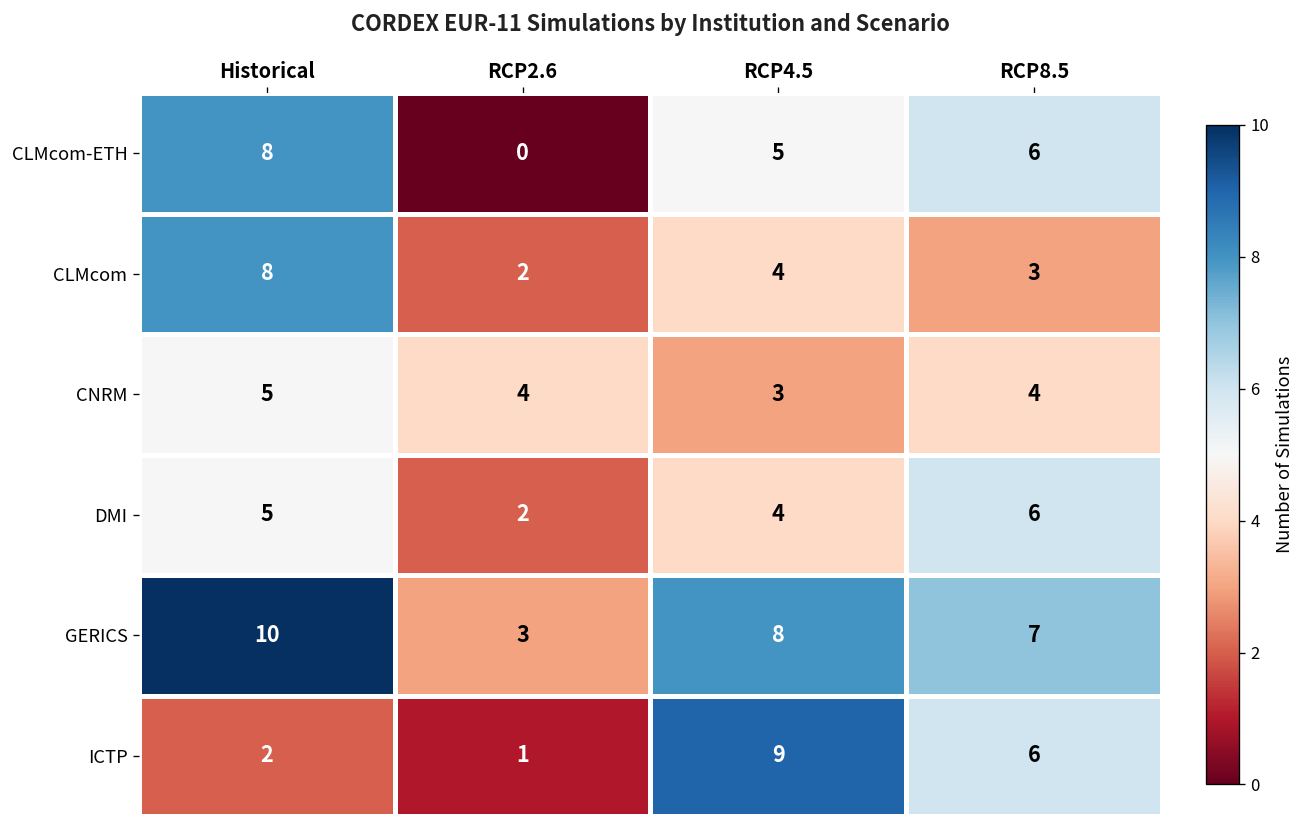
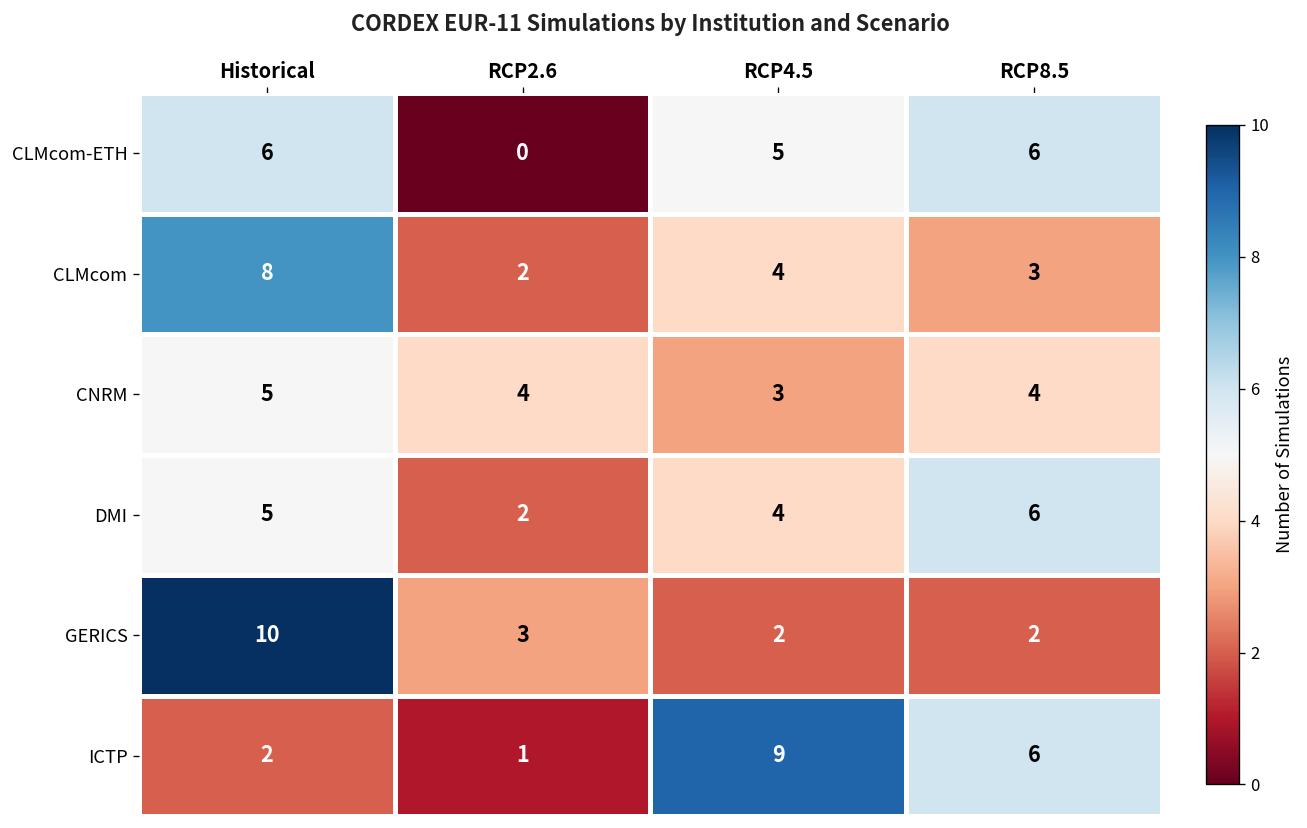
  {
    "CLMcom-ETH": {
-     "Historical": 8,
+     "Historical": 6,
      "RCP2.6": 0,
      "RCP4.5": 5,
      "RCP8.5": 6
    },
    "CLMcom": {
      "Historical": 8,
      "RCP2.6": 2,
      "RCP4.5": 4,
      "RCP8.5": 3
    },
    "CNRM": {
      "Historical": 5,
      "RCP2.6": 4,
      "RCP4.5": 3,
      "RCP8.5": 4
    },
    "DMI": {
      "Historical": 5,
      "RCP2.6": 2,
      "RCP4.5": 4,
      "RCP8.5": 6
    },
    "GERICS": {
      "Historical": 10,
      "RCP2.6": 3,
-     "RCP4.5": 8,
-     "RCP8.5": 7
+     "RCP4.5": 2,
+     "RCP8.5": 2
    },
    "ICTP": {
      "Historical": 2,
      "RCP2.6": 1,
      "RCP4.5": 9,
      "RCP8.5": 6
    }
  }
